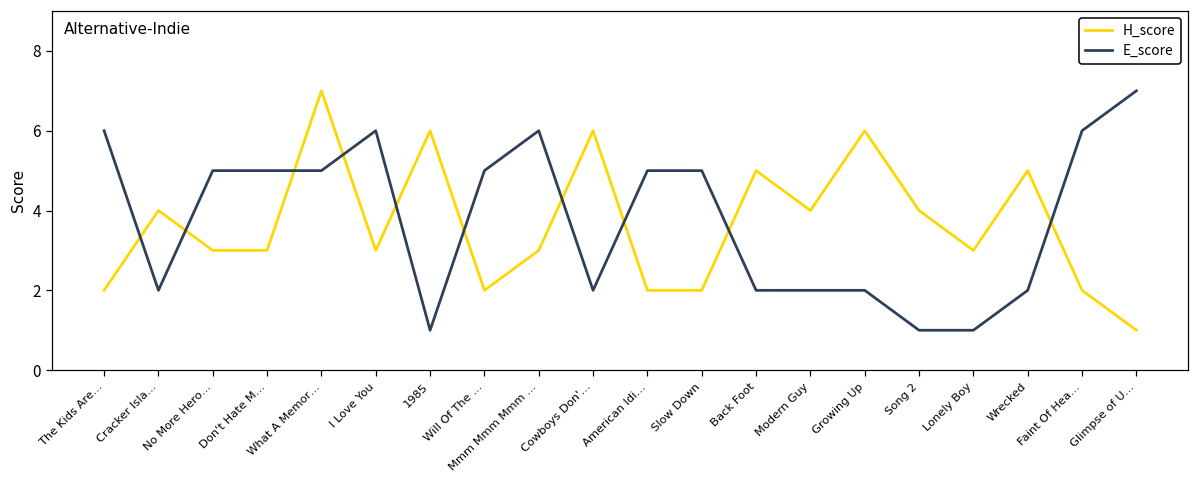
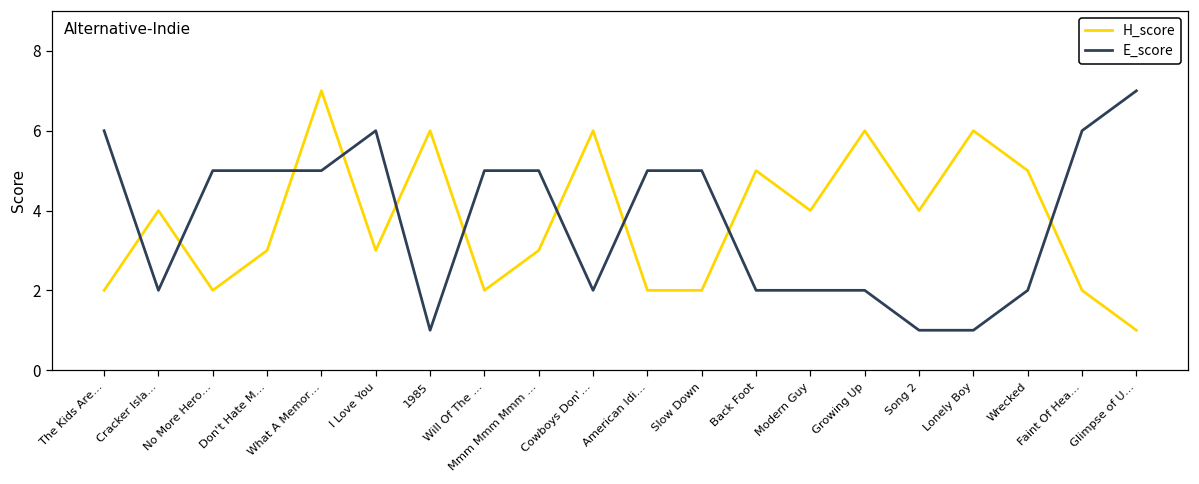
  {
    "H_score": {
      "The Kids Are…": 2,
      "Cracker Isla…": 4,
-     "No More Hero…": 3,
+     "No More Hero…": 2,
      "Don't Hate M…": 3,
      "What A Memor…": 7,
      "I Love You": 3,
      "1985": 6,
      "Will Of The …": 2,
      "Mmm Mmm Mmm …": 3,
      "Cowboys Don'…": 6,
      "American Idi…": 2,
      "Slow Down": 2,
      "Back Foot": 5,
      "Modern Guy": 4,
      "Growing Up": 6,
      "Song 2": 4,
-     "Lonely Boy": 3,
+     "Lonely Boy": 6,
      "Wrecked": 5,
      "Faint Of Hea…": 2,
      "Glimpse of U…": 1
    },
    "E_score": {
      "The Kids Are…": 6,
      "Cracker Isla…": 2,
      "No More Hero…": 5,
      "Don't Hate M…": 5,
      "What A Memor…": 5,
      "I Love You": 6,
      "1985": 1,
      "Will Of The …": 5,
-     "Mmm Mmm Mmm …": 6,
+     "Mmm Mmm Mmm …": 5,
      "Cowboys Don'…": 2,
      "American Idi…": 5,
      "Slow Down": 5,
      "Back Foot": 2,
      "Modern Guy": 2,
      "Growing Up": 2,
      "Song 2": 1,
      "Lonely Boy": 1,
      "Wrecked": 2,
      "Faint Of Hea…": 6,
      "Glimpse of U…": 7
    }
  }
